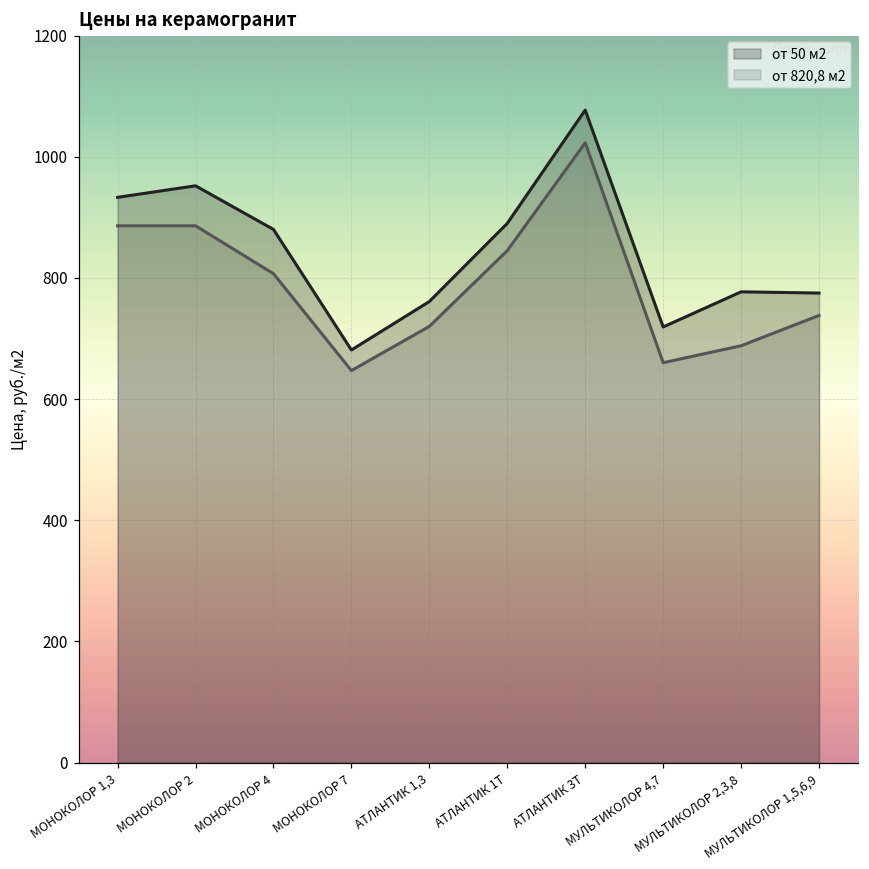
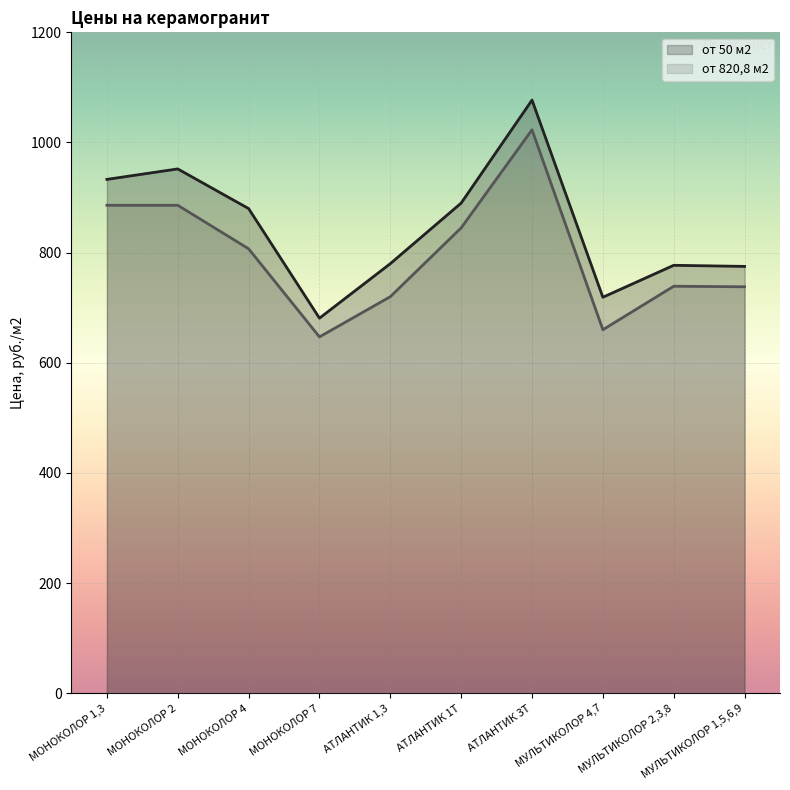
  {
    "от 50 м2": {
      "МОНОКОЛОР 1,3": 930,
      "МОНОКОЛОР 2": 950,
      "МОНОКОЛОР 4": 880,
      "МОНОКОЛОР 7": 680,
-     "АТЛАНТИК 1,3": 760,
+     "АТЛАНТИК 1,3": 780,
      "АТЛАНТИК 1Т": 890,
      "АТЛАНТИК 3Т": 1080,
      "МУЛЬТИКОЛОР 4,7": 720,
      "МУЛЬТИКОЛОР 2,3,8": 780,
      "МУЛЬТИКОЛОР 1,5,6,9": 780
    },
    "от 820,8 м2": {
      "МОНОКОЛОР 1,3": 890,
      "МОНОКОЛОР 2": 890,
      "МОНОКОЛОР 4": 810,
      "МОНОКОЛОР 7": 650,
      "АТЛАНТИК 1,3": 720,
      "АТЛАНТИК 1Т": 850,
      "АТЛАНТИК 3Т": 1020,
      "МУЛЬТИКОЛОР 4,7": 660,
-     "МУЛЬТИКОЛОР 2,3,8": 690,
+     "МУЛЬТИКОЛОР 2,3,8": 740,
      "МУЛЬТИКОЛОР 1,5,6,9": 740
    }
  }
